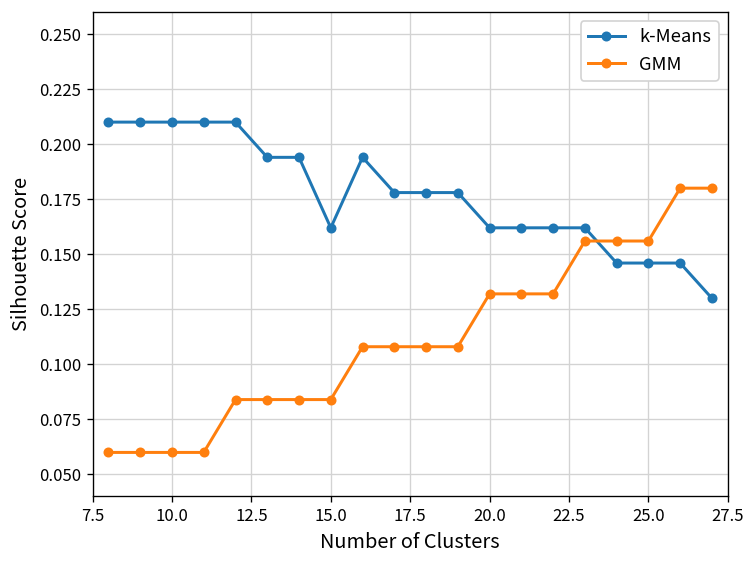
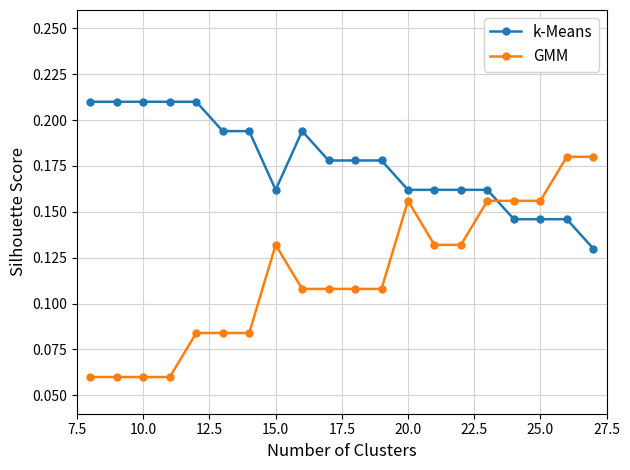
  {
    "k-Means": {
      "10.0": 0.210,
      "15.0": 0.162,
      "20.0": 0.162,
      "25.0": 0.146
    },
    "GMM": {
      "10.0": 0.060,
-     "15.0": 0.084,
-     "20.0": 0.132,
+     "15.0": 0.132,
+     "20.0": 0.156,
      "25.0": 0.156
    }
  }
